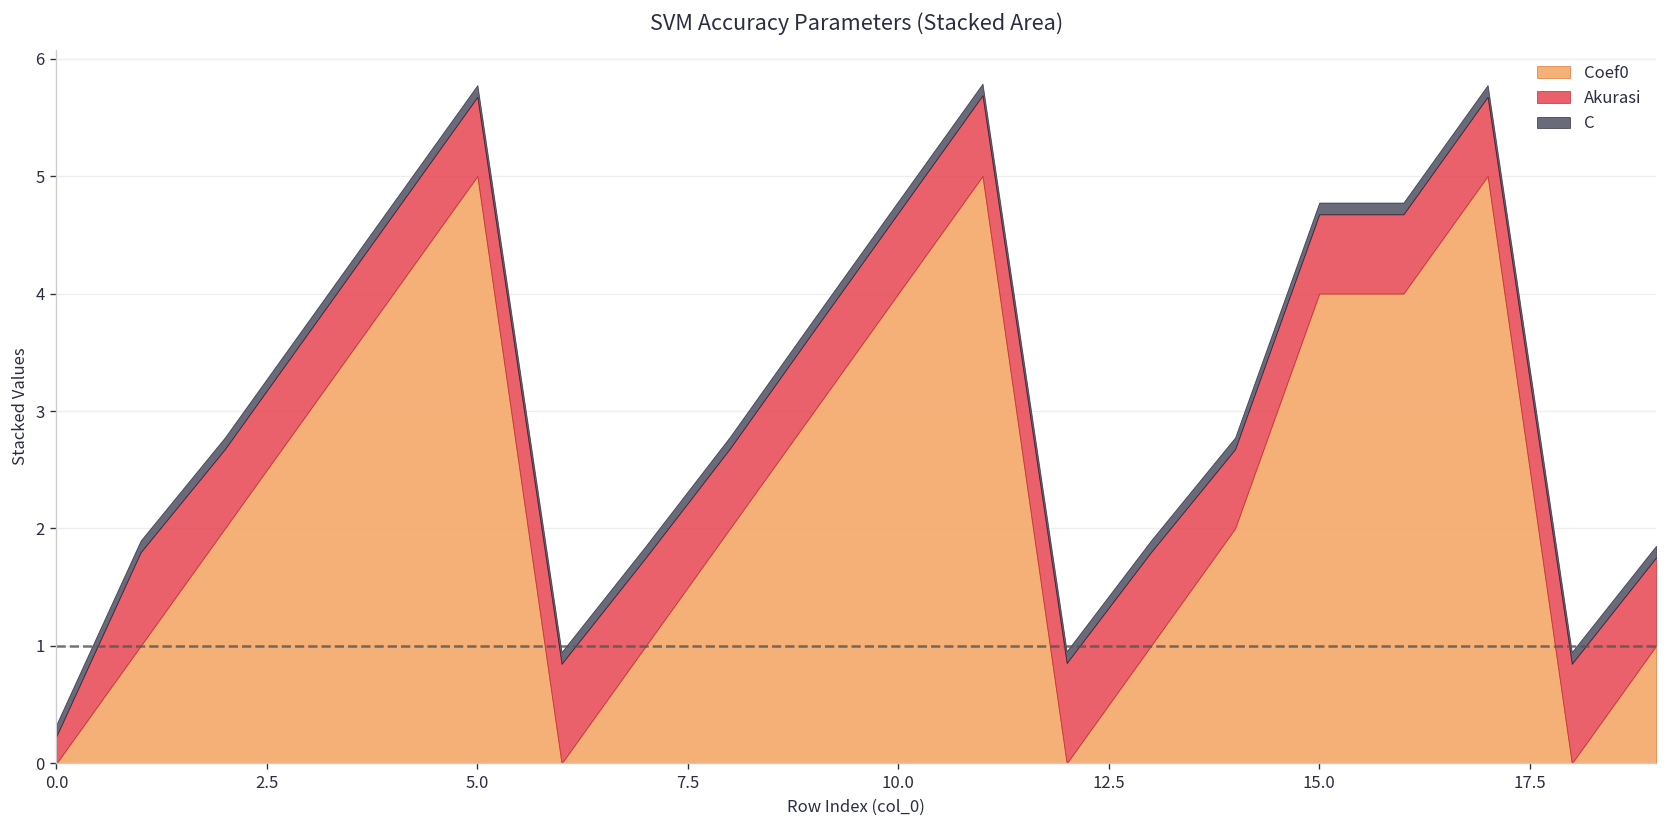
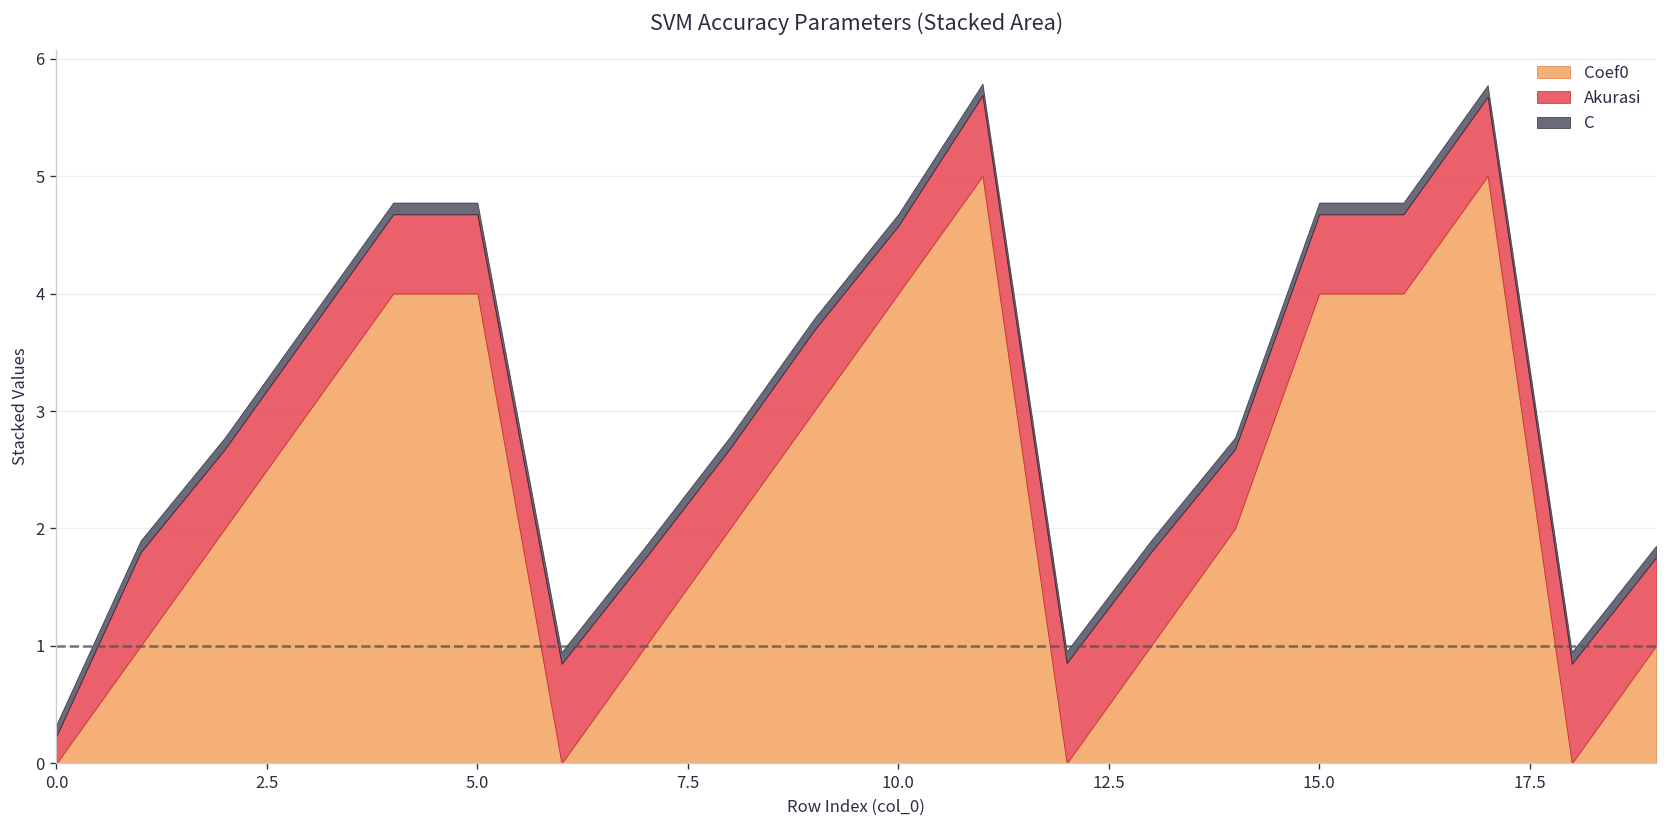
  {
    "Coef0": {
      "0.0": 0,
-     "5.0": 5,
+     "5.0": 4,
      "10.0": 4,
      "15.0": 4
    },
    "Akurasi": {
      "0.0": 0.2,
      "5.0": 0.7,
-     "10.0": 0.7,
+     "10.0": 0.6,
      "15.0": 0.7
    },
    "C": {
      "0.0": 0.1,
      "5.0": 0.1,
      "10.0": 0.1,
      "15.0": 0.1
    }
  }
